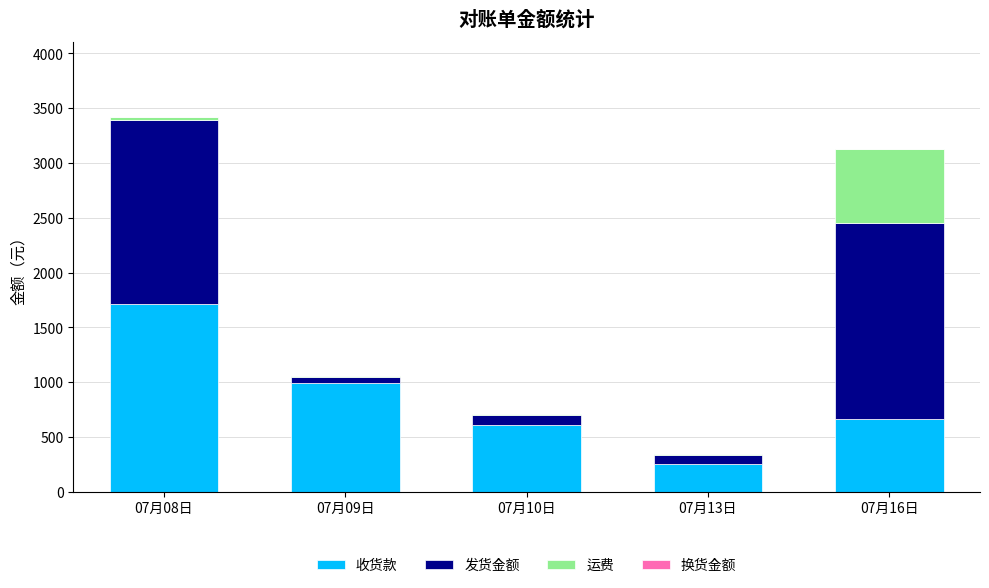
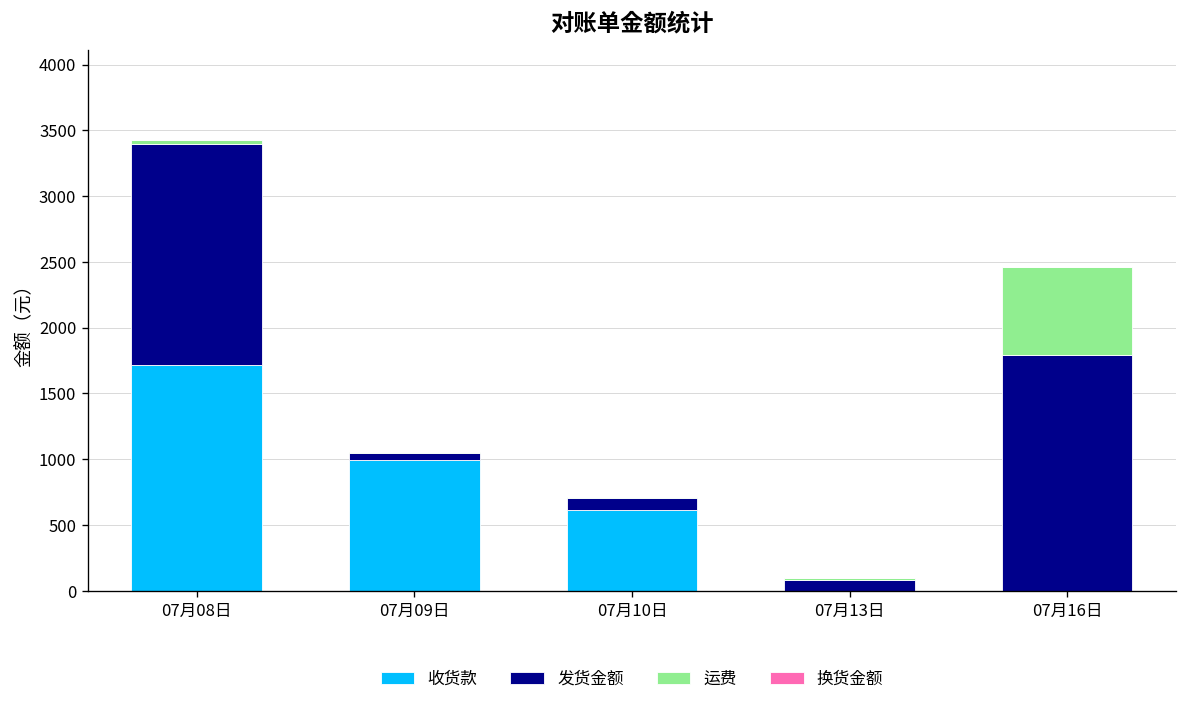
  {
    "收货款": {
      "07月08日": 1710,
      "07月09日": 990,
      "07月10日": 610,
-     "07月13日": 260,
-     "07月16日": 660
+     "07月13日": 0,
+     "07月16日": 0
    },
    "发货金额": {
      "07月08日": 1680,
      "07月09日": 60,
      "07月10日": 90,
      "07月13日": 80,
      "07月16日": 1790
    },
    "换货金额": {
      "07月09日": 0,
      "07月10日": 0,
      "07月13日": 0
    }
  }
